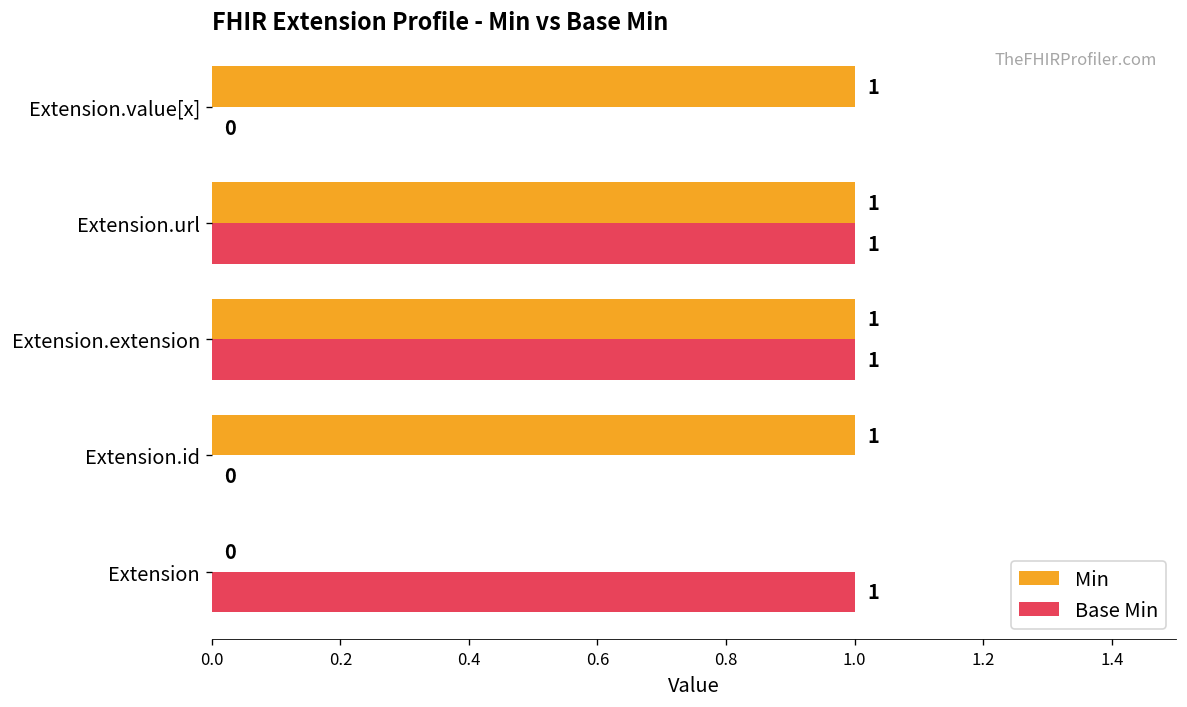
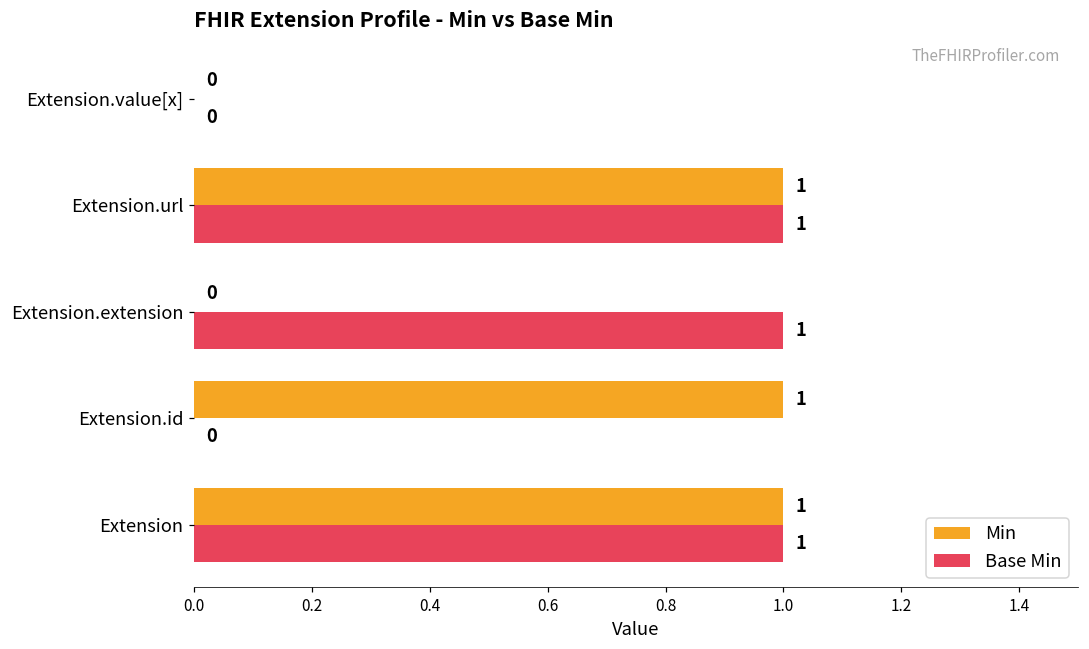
  {
    "Min": {
-     "Extension.value[x]": 1,
+     "Extension.value[x]": 0,
      "Extension.url": 1,
-     "Extension.extension": 1,
+     "Extension.extension": 0,
      "Extension.id": 1,
-     "Extension": 0
+     "Extension": 1
    },
    "Base Min": {
      "Extension.value[x]": 0,
      "Extension.url": 1,
      "Extension.extension": 1,
      "Extension.id": 0,
      "Extension": 1
    }
  }
